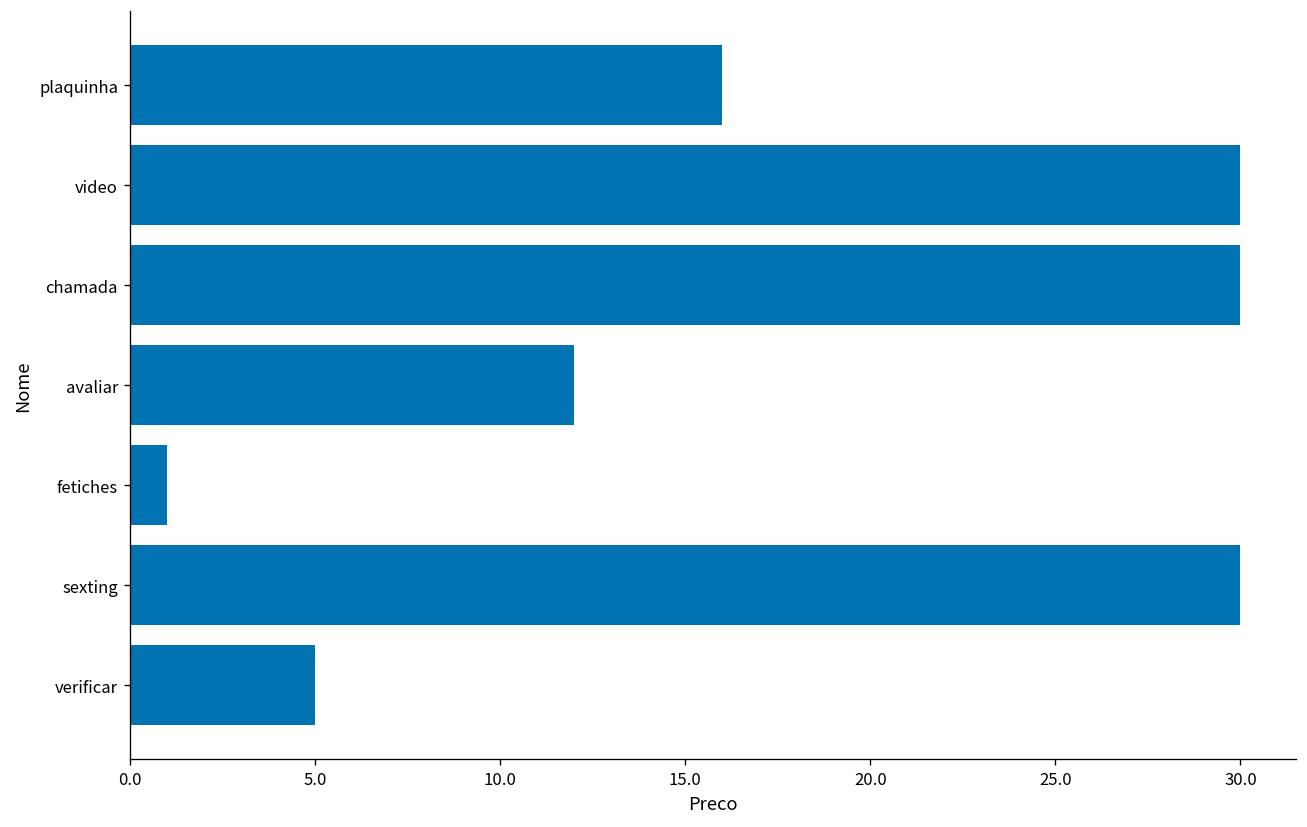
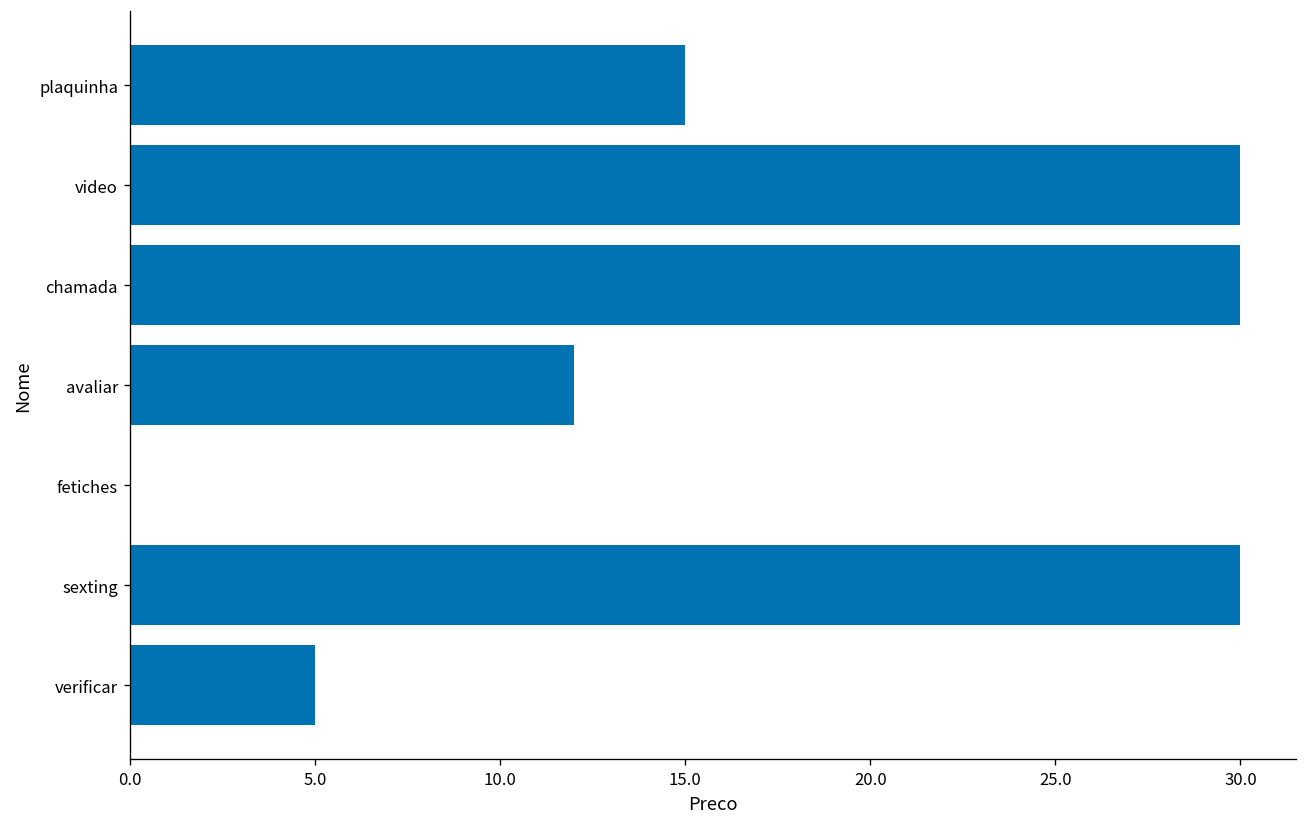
  {
-   "plaquinha": 16,
+   "plaquinha": 15,
    "video": 30,
    "chamada": 30,
    "avaliar": 12,
-   "fetiches": 1,
+   "fetiches": 0,
    "sexting": 30,
    "verificar": 5
  }
